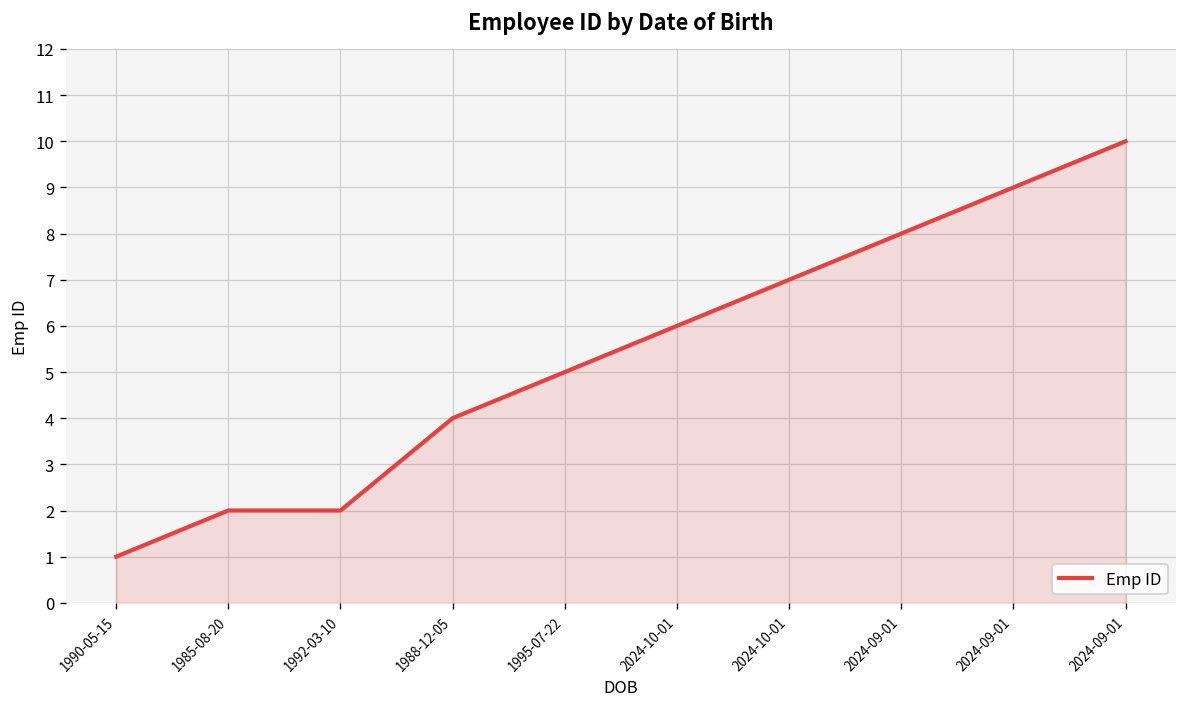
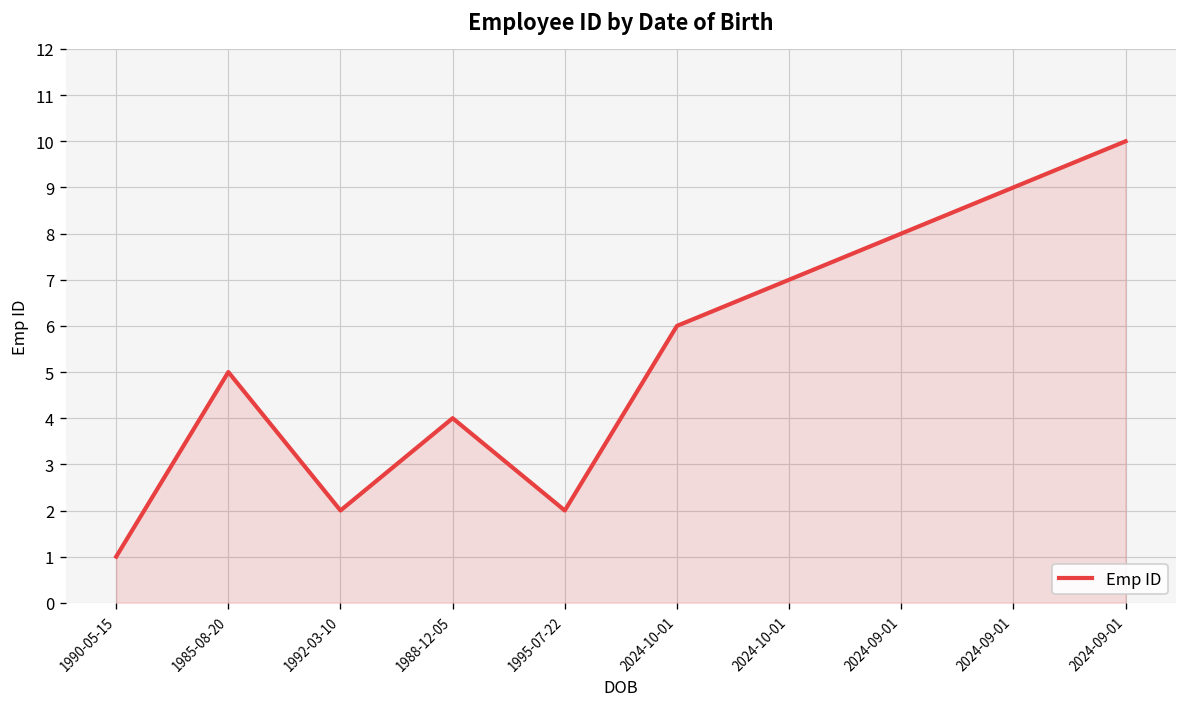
  {
    "1990-05-15": 1,
-   "1985-08-20": 2,
+   "1985-08-20": 5,
    "1992-03-10": 2,
    "1988-12-05": 4,
-   "1995-07-22": 5
+   "1995-07-22": 2
  }
